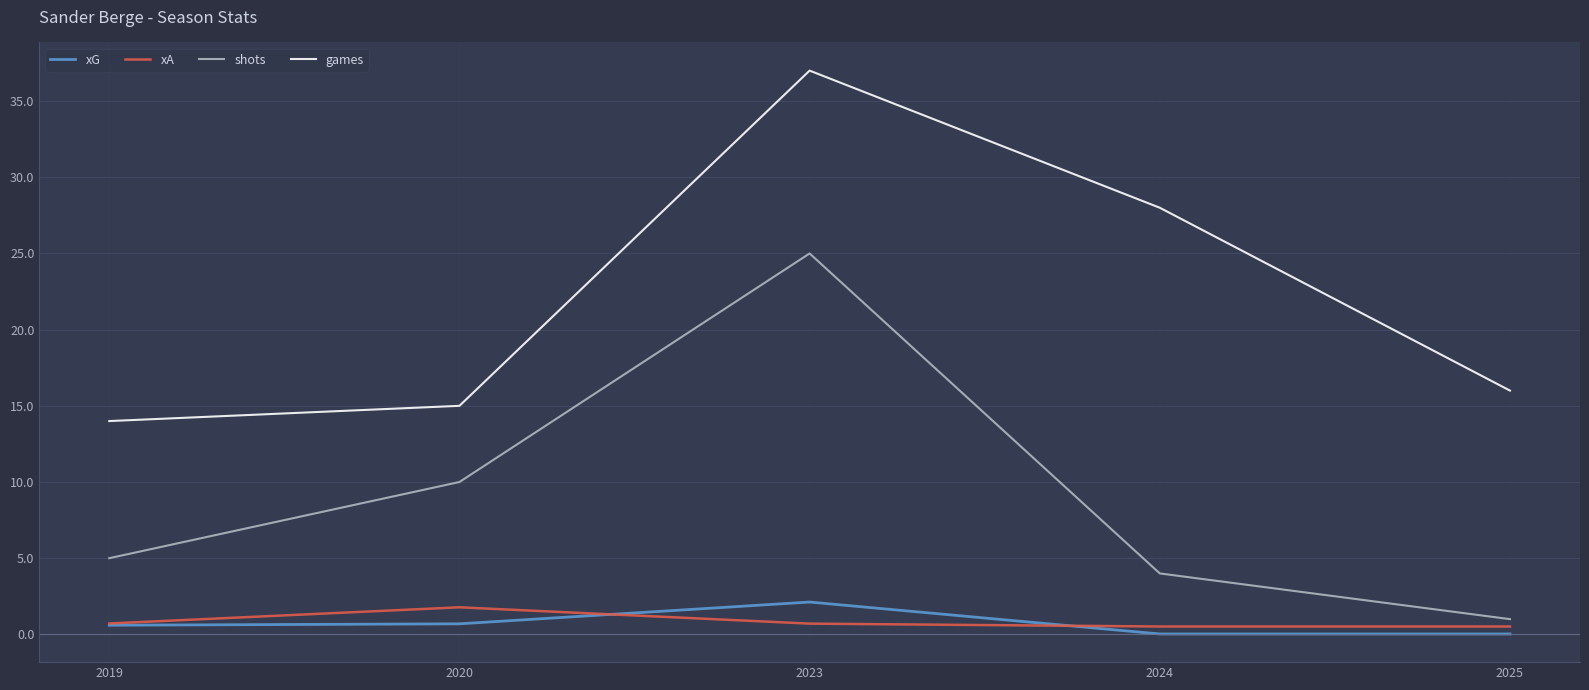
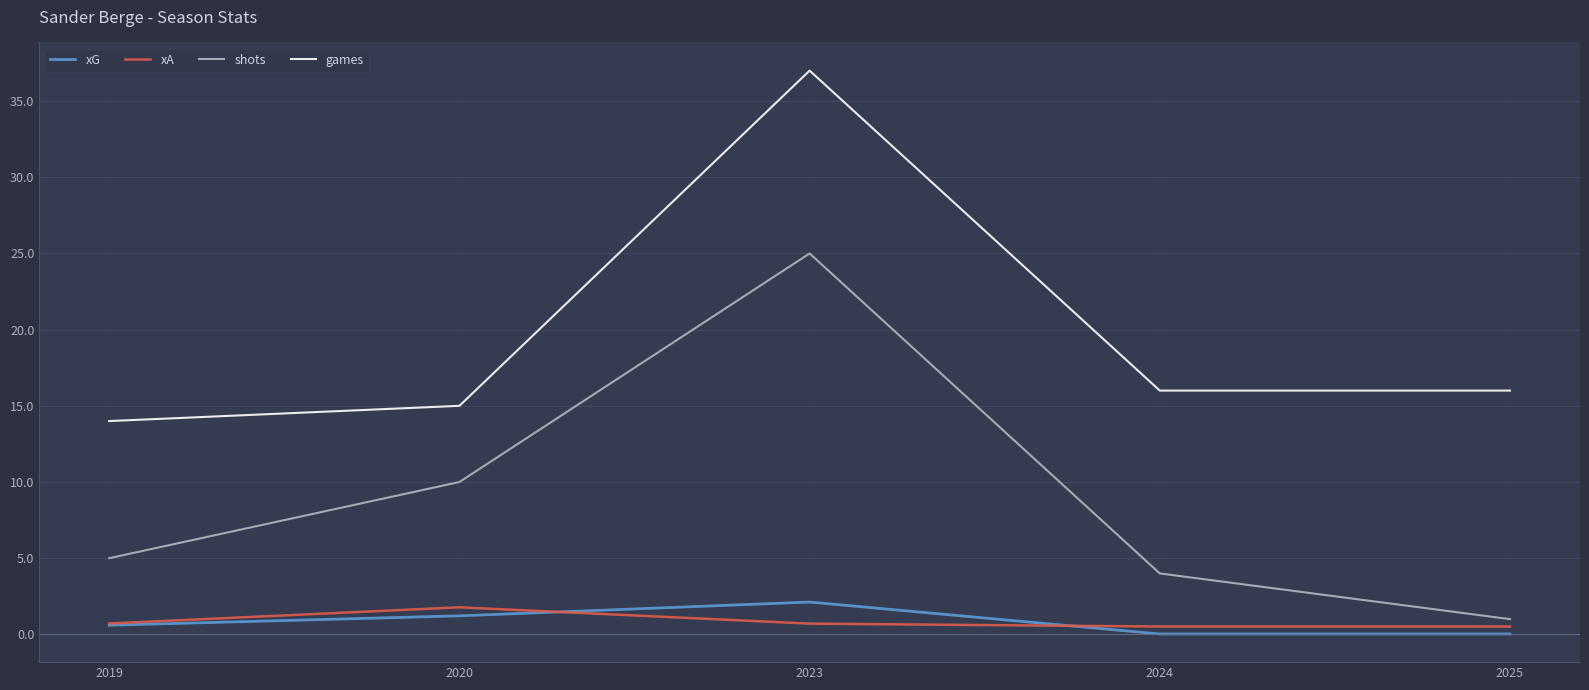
  {
    "xG": {
-     "2020": 0.7,
+     "2020": 1.2,
      "2023": 2.1,
      "2024": 0.0,
      "2025": 0.0
    },
    "xA": {
      "2020": 1.8,
      "2023": 0.7,
      "2024": 0.5,
      "2025": 0.5
    },
    "shots": {
      "2019": 5.0,
      "2020": 10.0,
      "2023": 25.0,
      "2024": 4.0,
      "2025": 1.0
    },
    "games": {
      "2019": 14,
      "2020": 15,
      "2023": 37,
-     "2024": 28,
+     "2024": 16,
      "2025": 16
    }
  }
